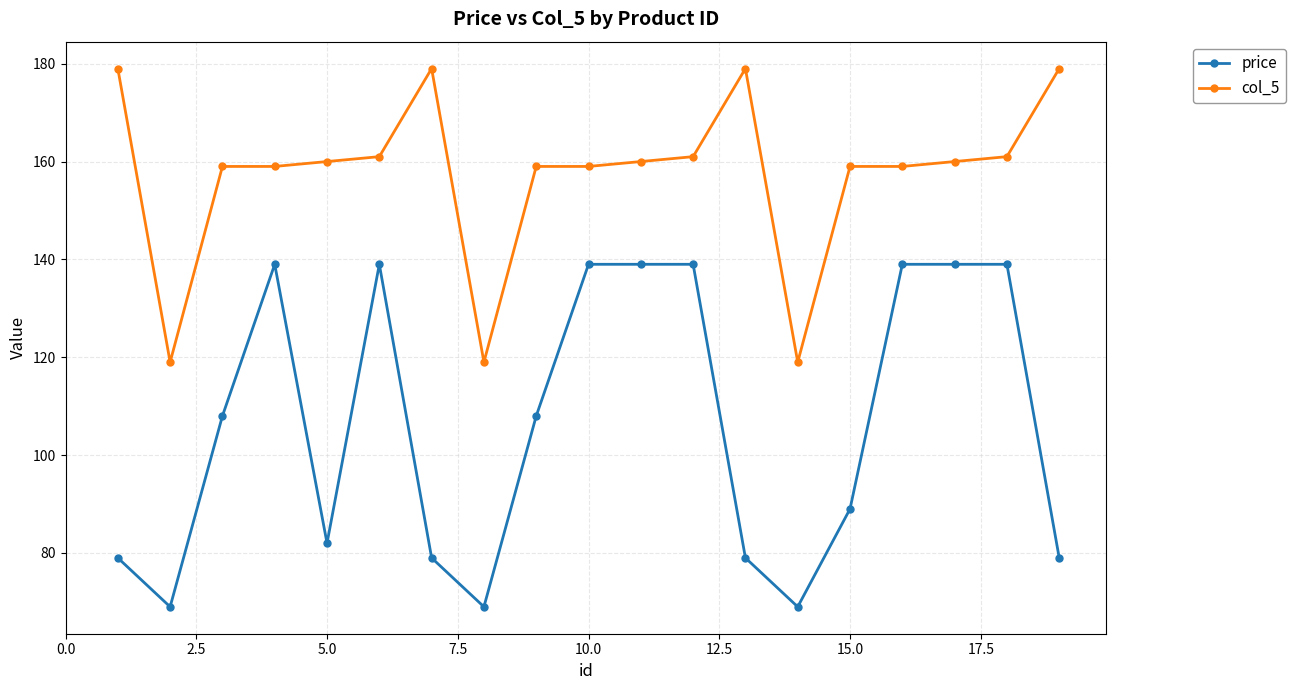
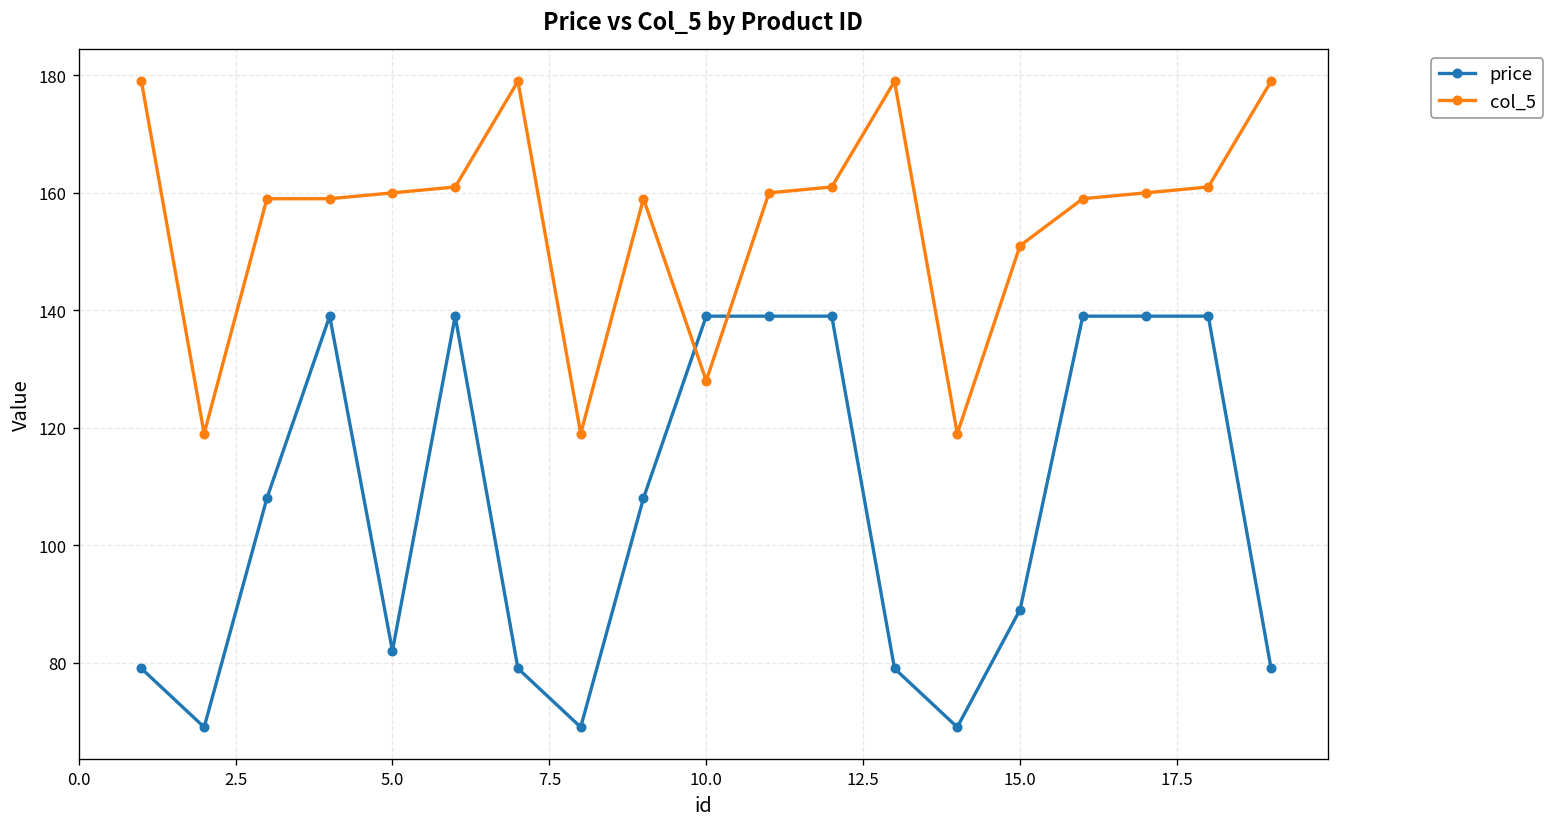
  {
    "price": {
      "5.0": 82,
      "10.0": 139,
      "15.0": 89
    },
    "col_5": {
      "5.0": 160,
-     "10.0": 159,
-     "15.0": 159
+     "10.0": 128,
+     "15.0": 151
    }
  }
